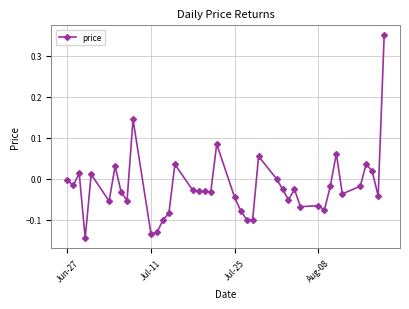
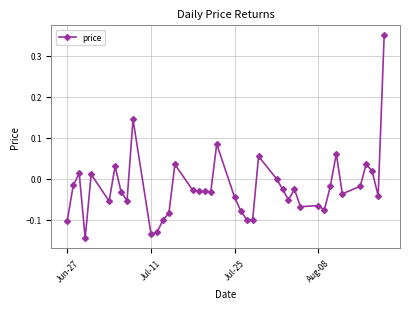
  {
-   "Jun-27": 0.00,
+   "Jun-27": -0.10,
    "Jul-11": -0.13,
    "Jul-25": -0.05,
    "Aug-08": -0.07
  }
